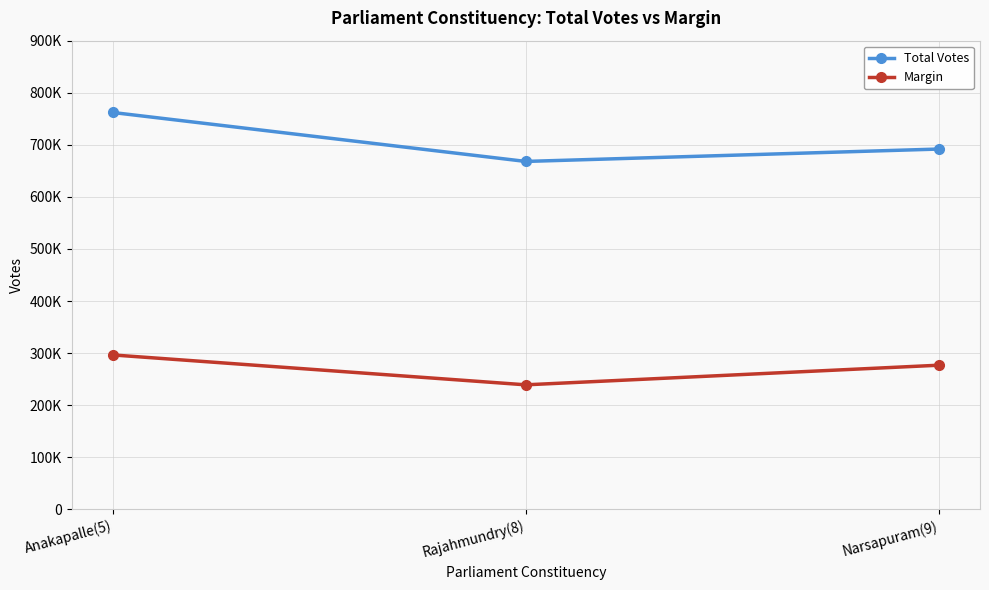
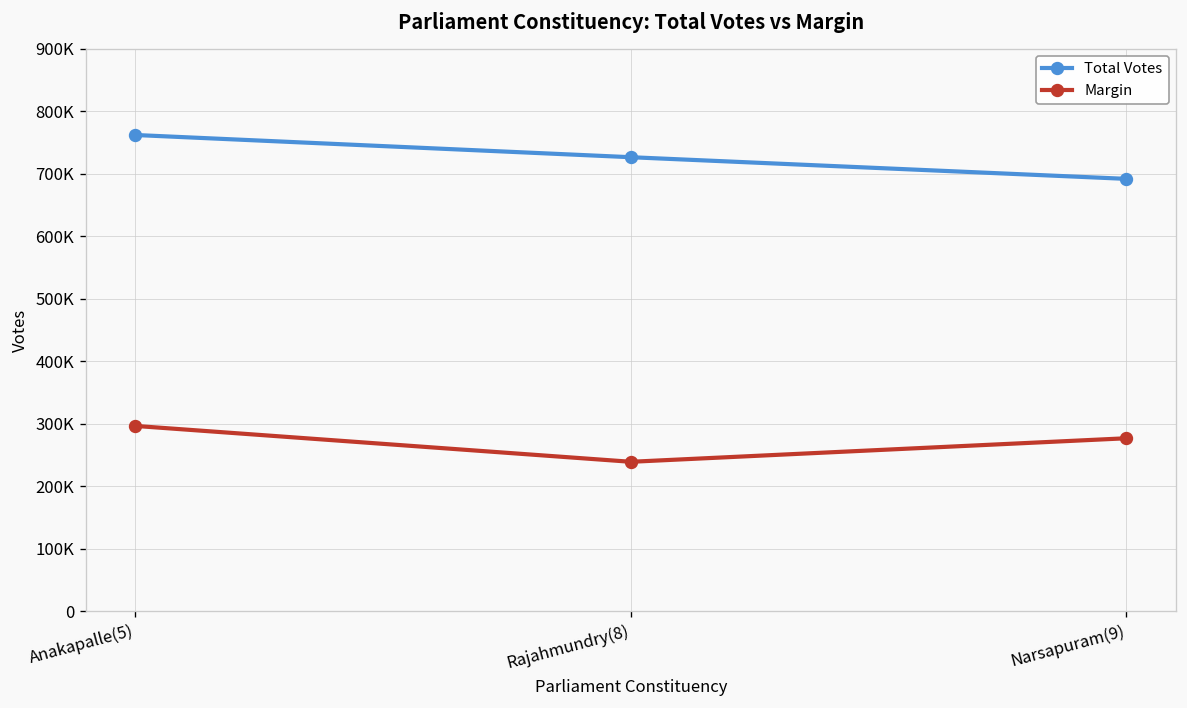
  {
    "Total Votes": {
      "Anakapalle(5)": 760000,
-     "Rajahmundry(8)": 670000,
+     "Rajahmundry(8)": 730000,
      "Narsapuram(9)": 690000
    },
    "Margin": {
      "Anakapalle(5)": 300000,
      "Rajahmundry(8)": 240000,
      "Narsapuram(9)": 280000
    }
  }
